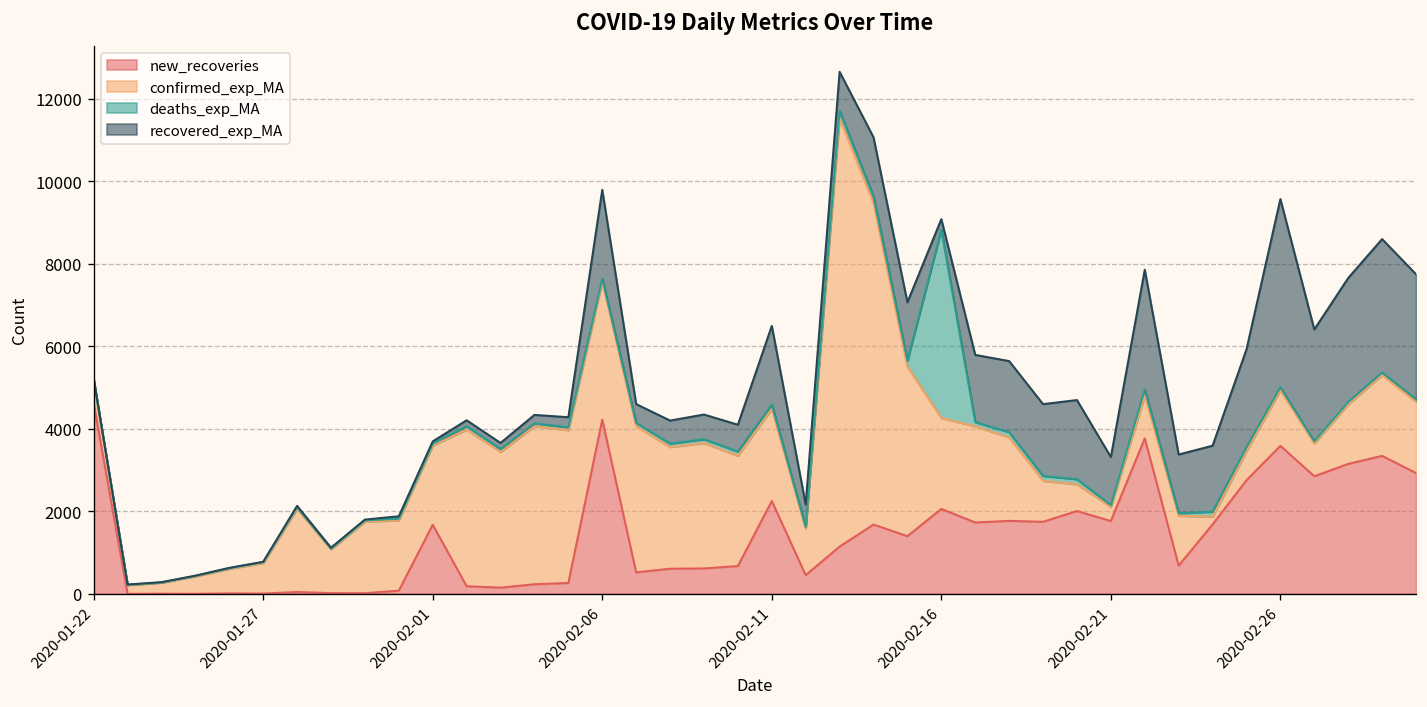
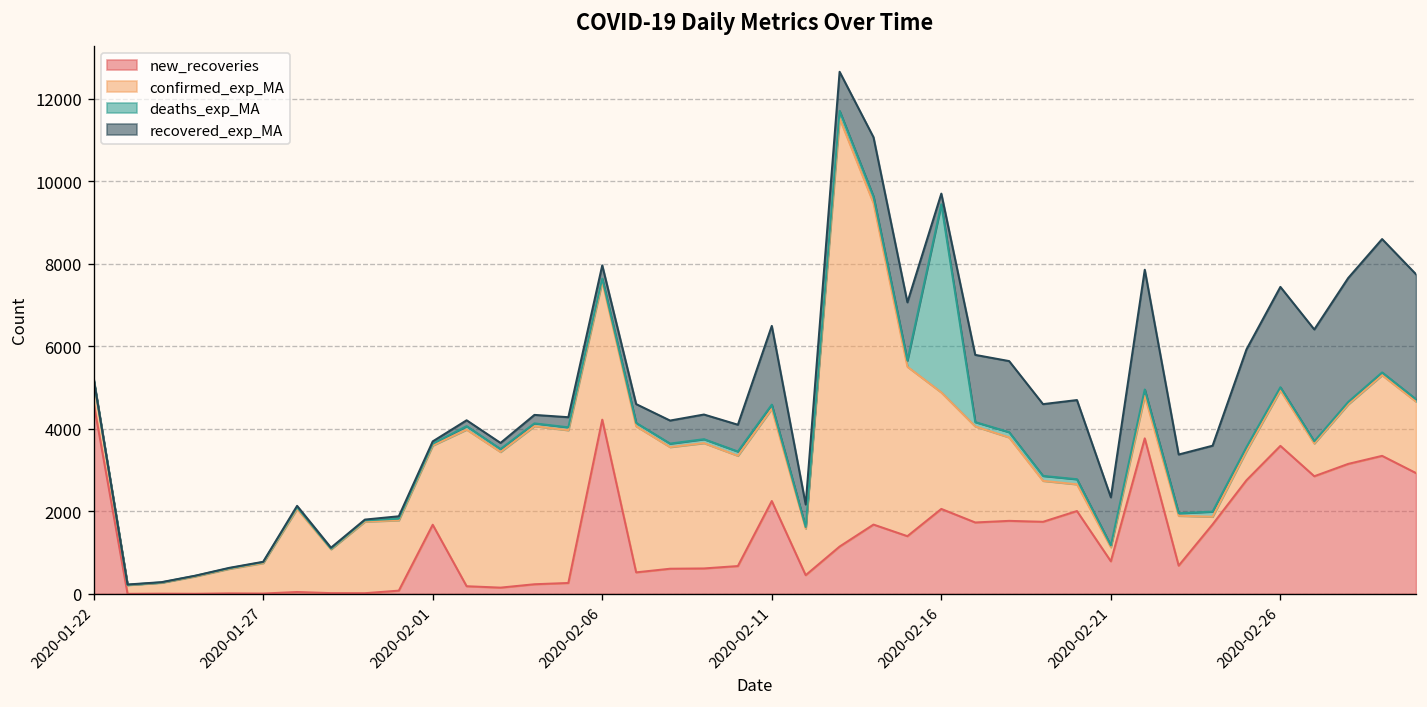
  {
    "new_recoveries": {
      "2020-01-22": 4600,
      "2020-01-27": 0,
      "2020-02-01": 1700,
      "2020-02-06": 4200,
      "2020-02-11": 2300,
      "2020-02-16": 2100,
-     "2020-02-21": 1800,
+     "2020-02-21": 800,
      "2020-02-26": 3600
    },
    "confirmed_exp_MA": {
      "2020-02-11": 2200,
-     "2020-02-16": 2200,
+     "2020-02-16": 2800,
      "2020-02-26": 1300
    },
    "deaths_exp_MA": {
      "2020-02-11": 100,
      "2020-02-16": 4600,
      "2020-02-26": 100
    },
    "recovered_exp_MA": {
-     "2020-02-06": 2200,
+     "2020-02-06": 300,
      "2020-02-11": 1900,
      "2020-02-16": 300,
      "2020-02-21": 1200,
-     "2020-02-26": 4600
+     "2020-02-26": 2400
    }
  }
